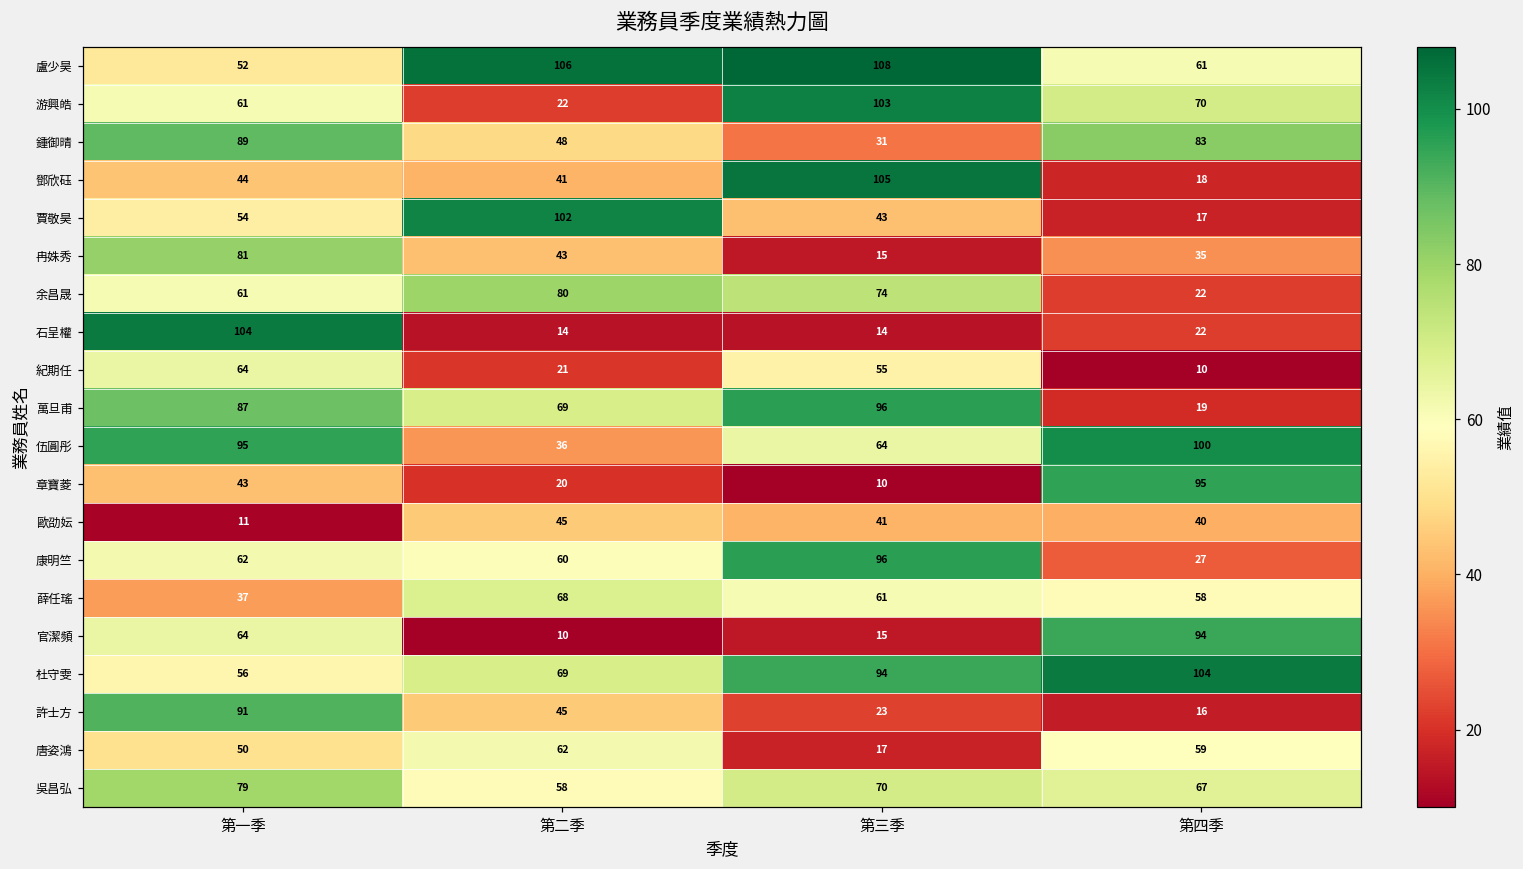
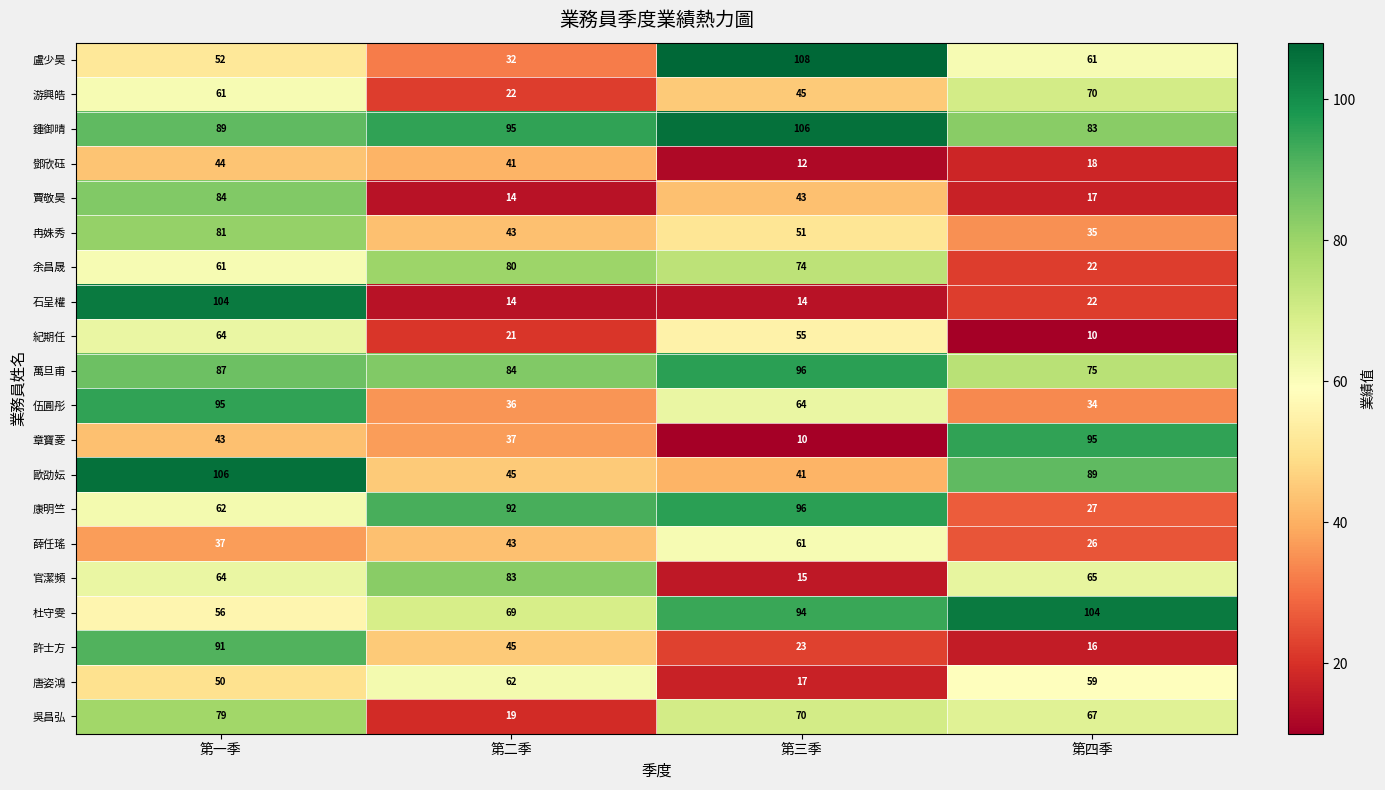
  {
    "盧少昊": {
      "第一季": 52,
-     "第二季": 106,
+     "第二季": 32,
      "第三季": 108,
      "第四季": 61
    },
    "游興皓": {
      "第一季": 61,
      "第二季": 22,
-     "第三季": 103,
+     "第三季": 45,
      "第四季": 70
    },
    "鍾御晴": {
      "第一季": 89,
-     "第二季": 48,
-     "第三季": 31,
+     "第二季": 95,
+     "第三季": 106,
      "第四季": 83
    },
    "鄧欣砡": {
      "第一季": 44,
      "第二季": 41,
-     "第三季": 105,
+     "第三季": 12,
      "第四季": 18
    },
    "賈敬昊": {
-     "第一季": 54,
-     "第二季": 102,
+     "第一季": 84,
+     "第二季": 14,
      "第三季": 43,
      "第四季": 17
    },
    "冉姝秀": {
      "第一季": 81,
      "第二季": 43,
-     "第三季": 15,
+     "第三季": 51,
      "第四季": 35
    },
    "余昌晟": {
      "第一季": 61,
      "第二季": 80,
      "第三季": 74,
      "第四季": 22
    },
    "石呈權": {
      "第一季": 104,
      "第二季": 14,
      "第三季": 14,
      "第四季": 22
    },
    "紀期任": {
      "第一季": 64,
      "第二季": 21,
      "第三季": 55,
      "第四季": 10
    },
    "萬旦甫": {
      "第一季": 87,
-     "第二季": 69,
+     "第二季": 84,
      "第三季": 96,
-     "第四季": 19
+     "第四季": 75
    },
    "伍圓彤": {
      "第一季": 95,
      "第二季": 36,
      "第三季": 64,
-     "第四季": 100
+     "第四季": 34
    },
    "章寶菱": {
      "第一季": 43,
-     "第二季": 20,
+     "第二季": 37,
      "第三季": 10,
      "第四季": 95
    },
    "歐劭妘": {
-     "第一季": 11,
+     "第一季": 106,
      "第二季": 45,
      "第三季": 41,
-     "第四季": 40
+     "第四季": 89
    },
    "康明竺": {
      "第一季": 62,
-     "第二季": 60,
+     "第二季": 92,
      "第三季": 96,
      "第四季": 27
    },
    "薛任瑤": {
      "第一季": 37,
-     "第二季": 68,
+     "第二季": 43,
      "第三季": 61,
-     "第四季": 58
+     "第四季": 26
    },
    "官潔頻": {
      "第一季": 64,
-     "第二季": 10,
+     "第二季": 83,
      "第三季": 15,
-     "第四季": 94
+     "第四季": 65
    },
    "杜守雯": {
      "第一季": 56,
      "第二季": 69,
      "第三季": 94,
      "第四季": 104
    },
    "許士方": {
      "第一季": 91,
      "第二季": 45,
      "第三季": 23,
      "第四季": 16
    },
    "唐姿鴻": {
      "第一季": 50,
      "第二季": 62,
      "第三季": 17,
      "第四季": 59
    },
    "吳昌弘": {
      "第一季": 79,
-     "第二季": 58,
+     "第二季": 19,
      "第三季": 70,
      "第四季": 67
    }
  }
